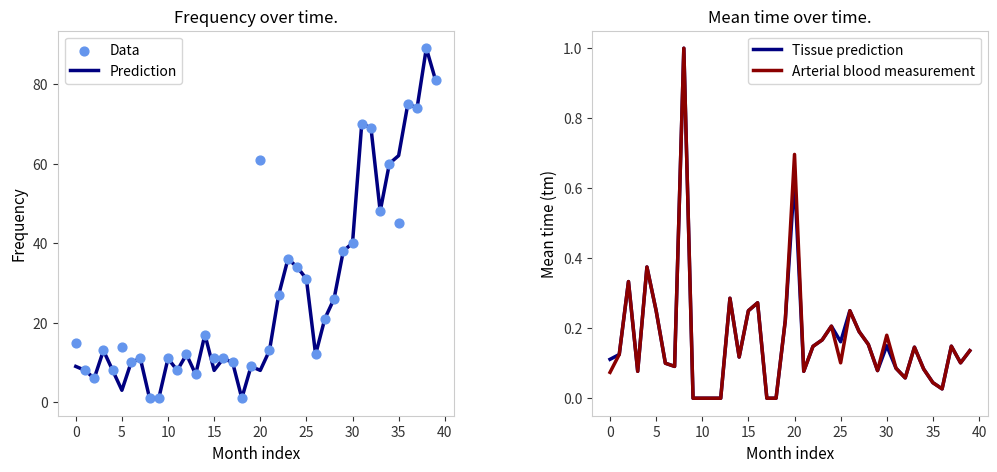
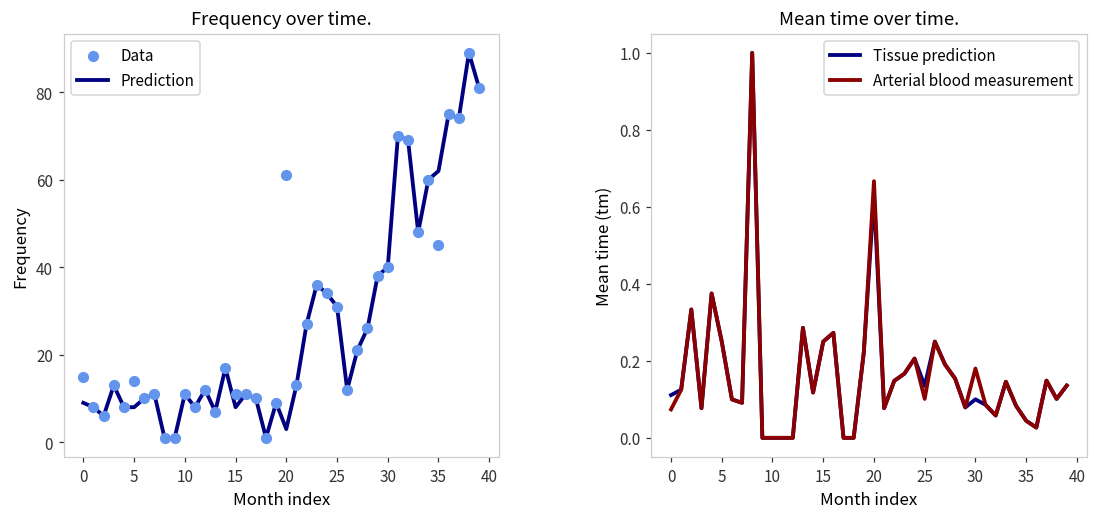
  {
    "Frequency over time.": {
      "Prediction": {
        "0": 9,
-       "5": 3,
+       "5": 8,
        "15": 8,
-       "20": 8,
+       "20": 3,
        "35": 62
      }
    },
    "Mean time over time.": {
      "Tissue prediction": {
        "0": 0.11,
        "20": 0.63,
-       "25": 0.16,
-       "30": 0.15
+       "25": 0.13,
+       "30": 0.10
      },
      "Arterial blood measurement": {
        "0": 0.07,
-       "20": 0.70,
+       "20": 0.67,
        "25": 0.10,
        "30": 0.18
      }
    }
  }
